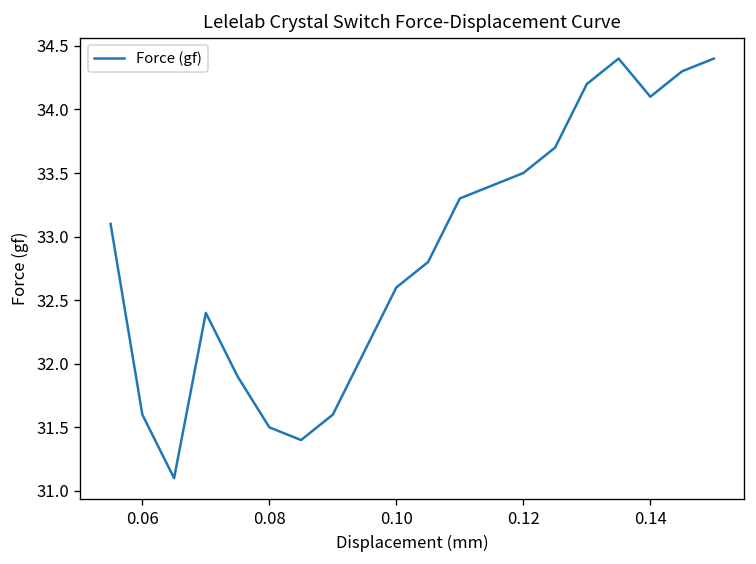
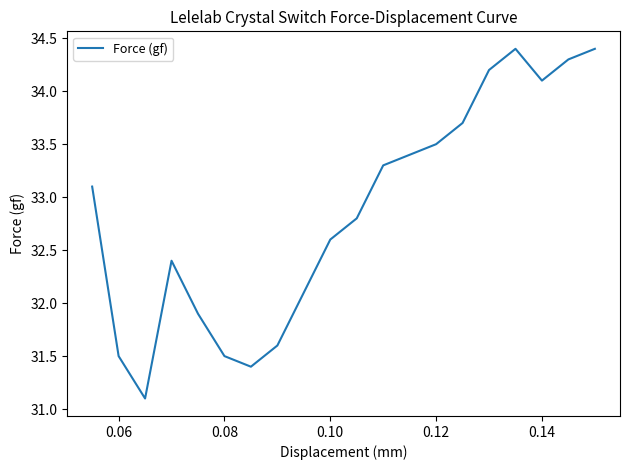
  {
-   "0.06": 31.6,
+   "0.06": 31.5,
    "0.08": 31.5,
    "0.10": 32.6,
    "0.12": 33.5,
    "0.14": 34.1
  }
